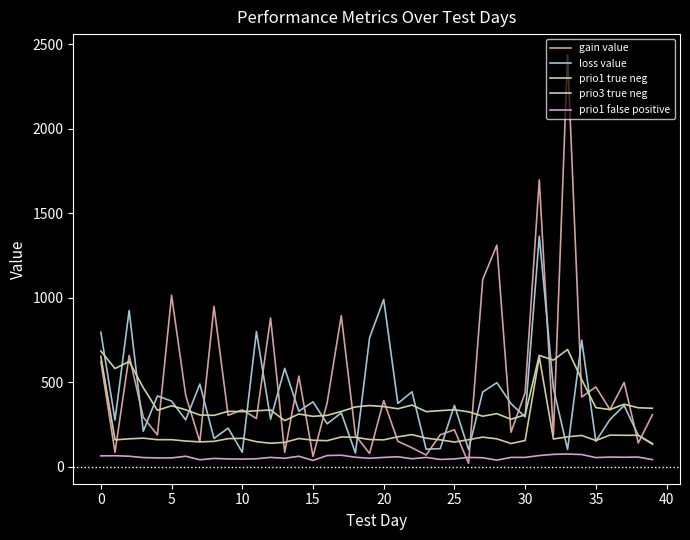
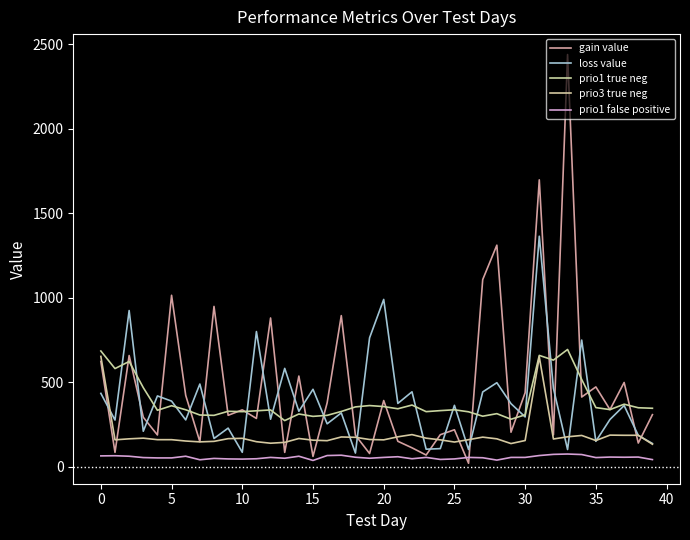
  {
    "loss value": {
-     "0": 800,
+     "0": 430,
      "5": 390,
      "10": 90,
-     "15": 380,
+     "15": 460,
      "20": 990,
      "25": 360
    }
  }
